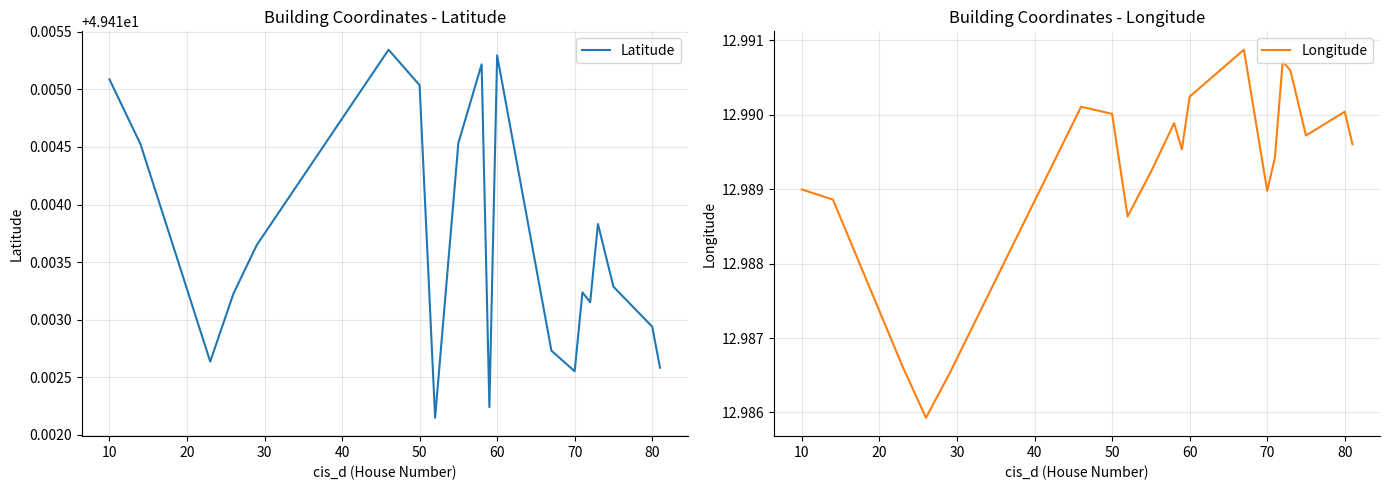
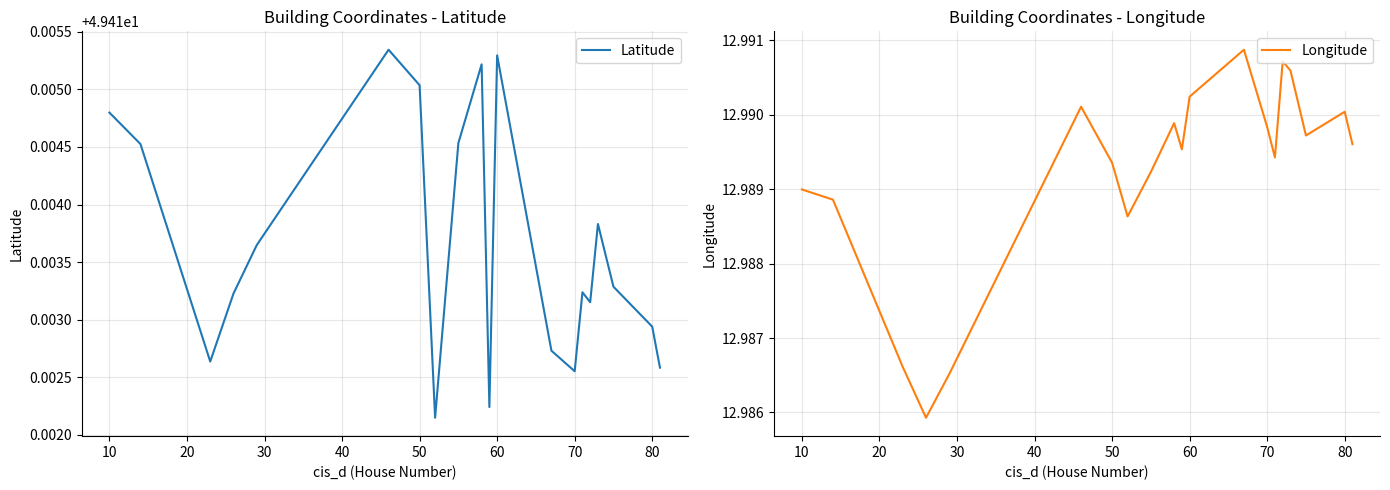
  {
    "Building Coordinates - Latitude": {
-     "10": 49.41509,
+     "10": 49.41480,
      "50": 49.41504,
      "60": 49.41529,
      "70": 49.41255,
      "80": 49.41294
    },
    "Building Coordinates - Longitude": {
      "10": 12.9890,
-     "50": 12.9900,
+     "50": 12.9894,
      "60": 12.9902,
-     "70": 12.9890,
+     "70": 12.9898,
      "80": 12.9900
    }
  }
